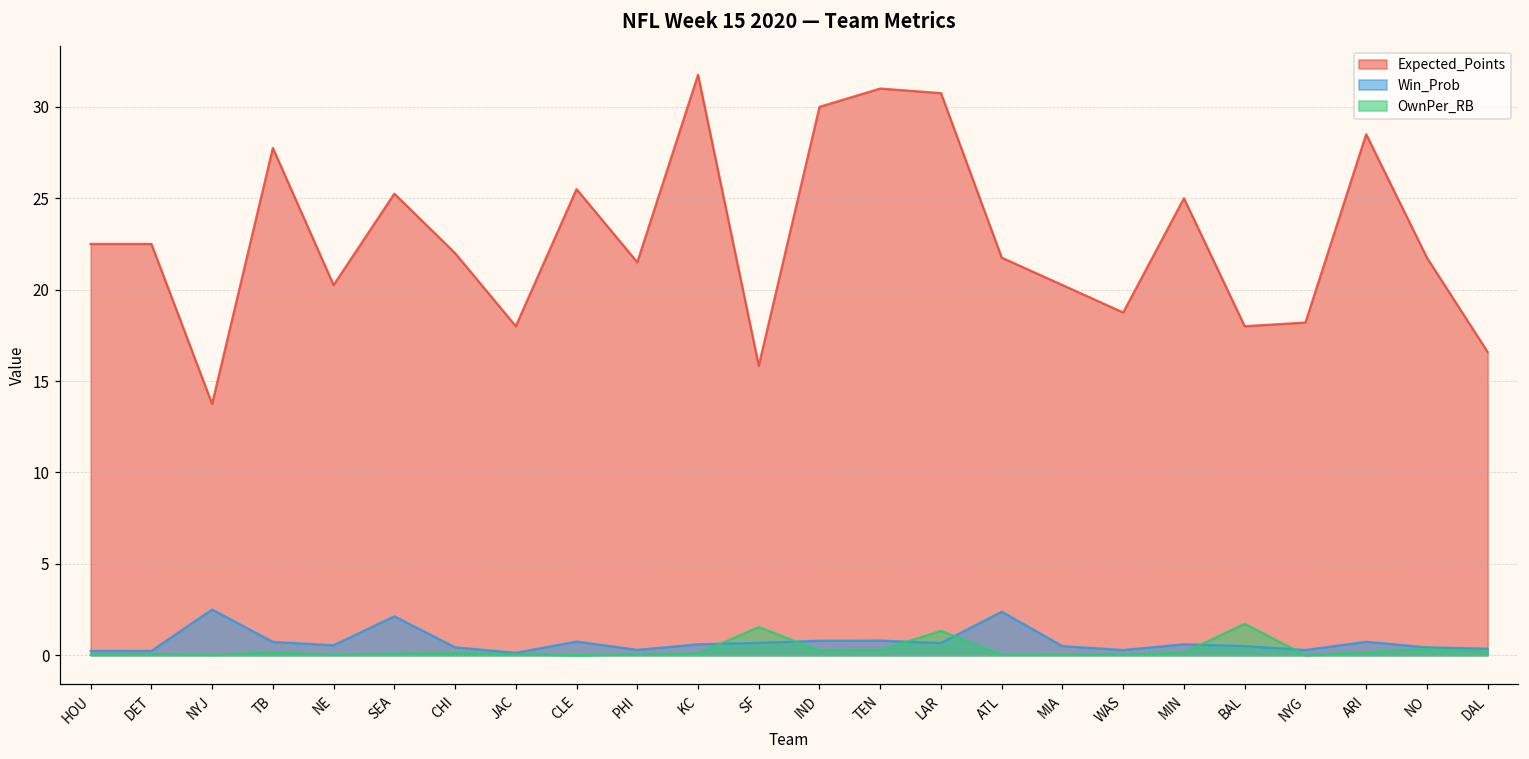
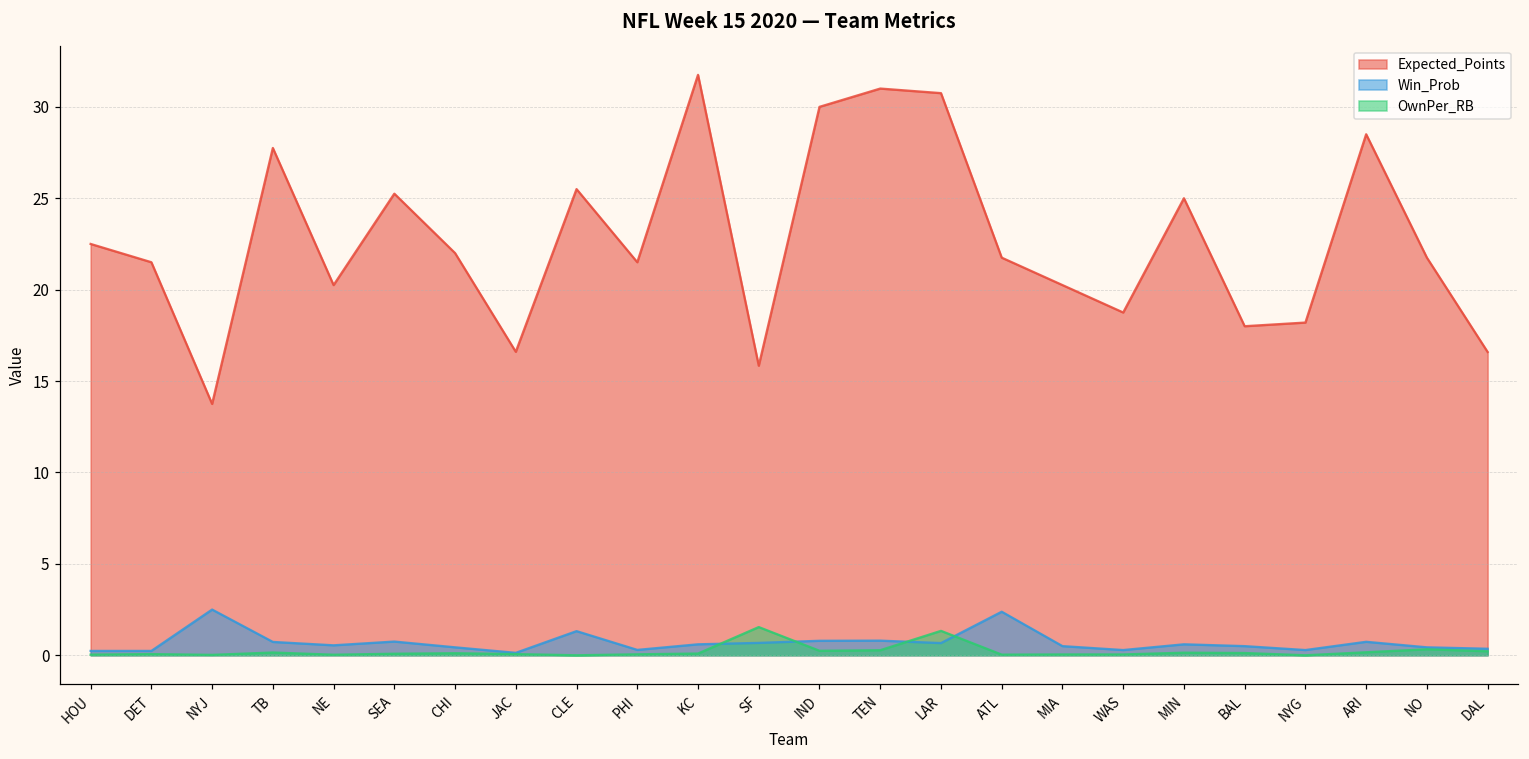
  {
    "Expected_Points": {
      "HOU": 22.5,
-     "DET": 22.5,
+     "DET": 21.5,
      "NYJ": 13.8,
      "TB": 27.8,
      "NE": 20.3,
      "SEA": 25.3,
      "CHI": 22.0,
-     "JAC": 18.0,
+     "JAC": 16.6,
      "CLE": 25.5,
      "PHI": 21.5,
      "KC": 31.8,
      "SF": 15.8,
      "IND": 30.0,
      "TEN": 31.0,
      "LAR": 30.8,
      "ATL": 21.8,
      "MIA": 20.3,
      "WAS": 18.8,
      "MIN": 25.0,
      "BAL": 18.0,
      "NYG": 18.2,
      "ARI": 28.5,
      "NO": 21.8,
      "DAL": 16.6
    },
    "Win_Prob": {
      "HOU": 0.2,
      "DET": 0.2,
      "NYJ": 2.5,
      "TB": 0.7,
      "NE": 0.5,
-     "SEA": 2.1,
+     "SEA": 0.8,
      "CHI": 0.4,
-     "CLE": 0.8,
+     "CLE": 1.3,
      "PHI": 0.3,
      "KC": 0.6,
      "SF": 0.7,
      "IND": 0.8,
      "TEN": 0.8,
      "LAR": 0.7,
      "ATL": 2.4,
      "MIA": 0.5,
      "WAS": 0.3,
      "MIN": 0.6,
      "BAL": 0.5,
      "NYG": 0.3,
      "ARI": 0.7
    },
    "OwnPer_RB": {
      "HOU": 0.0,
      "DET": 0.1,
      "NYJ": 0.0,
      "TB": 0.2,
      "NE": 0.0,
      "SEA": 0.1,
      "CHI": 0.1,
      "CLE": 0.0,
      "PHI": 0.1,
      "KC": 0.1,
      "SF": 1.5,
      "IND": 0.2,
      "TEN": 0.3,
      "LAR": 1.3,
      "ATL": 0.0,
      "MIA": 0.0,
      "WAS": 0.0,
      "MIN": 0.1,
-     "BAL": 1.7,
+     "BAL": 0.1,
      "NYG": 0.0,
      "ARI": 0.2
    }
  }
